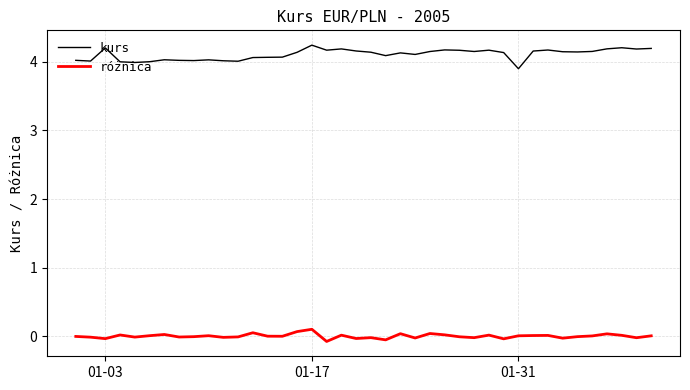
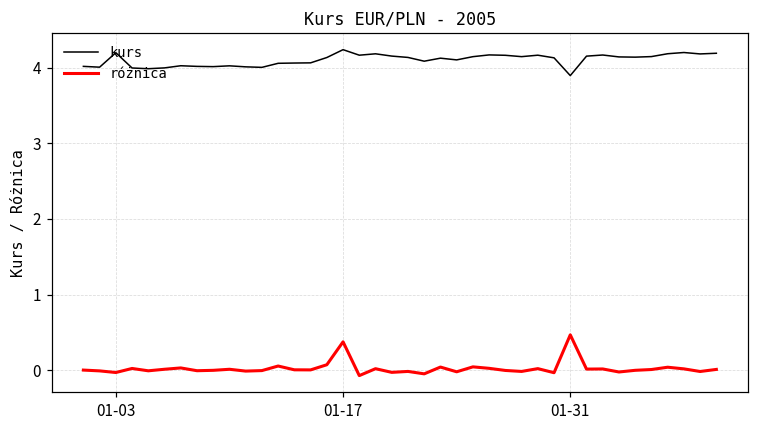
  {
    "kurs": {
      "01-03": 4.2,
      "01-17": 4.2,
      "01-31": 3.9
    },
    "różnica": {
      "01-03": 0.0,
-     "01-17": 0.1,
-     "01-31": 0.0
+     "01-17": 0.4,
+     "01-31": 0.5
    }
  }
